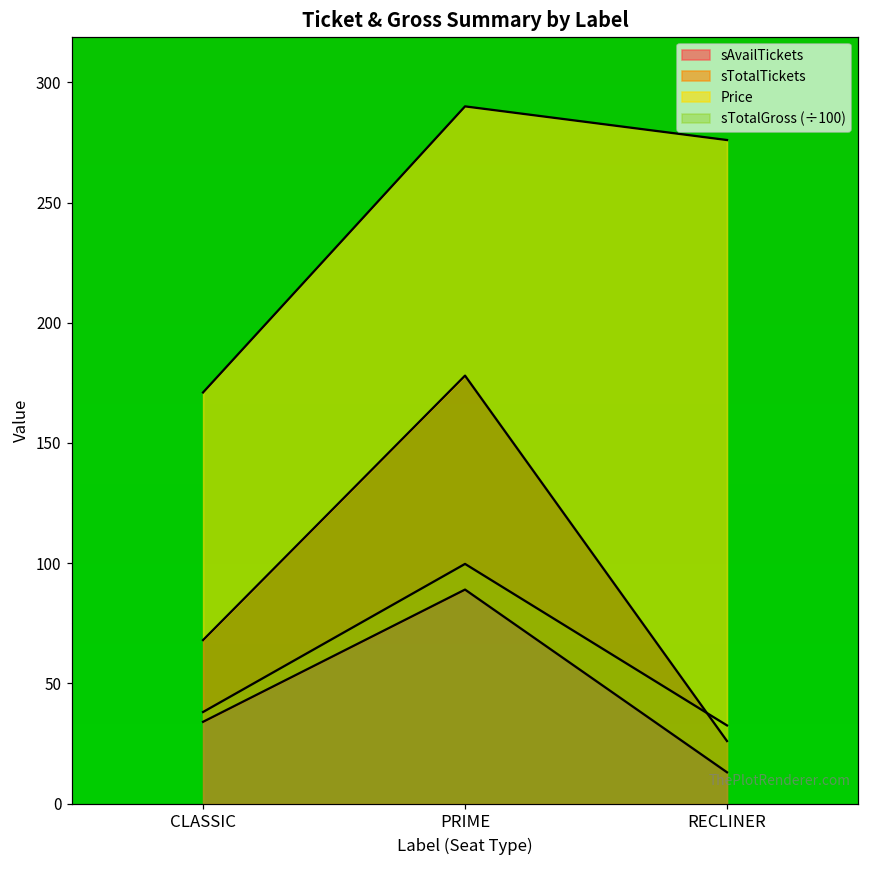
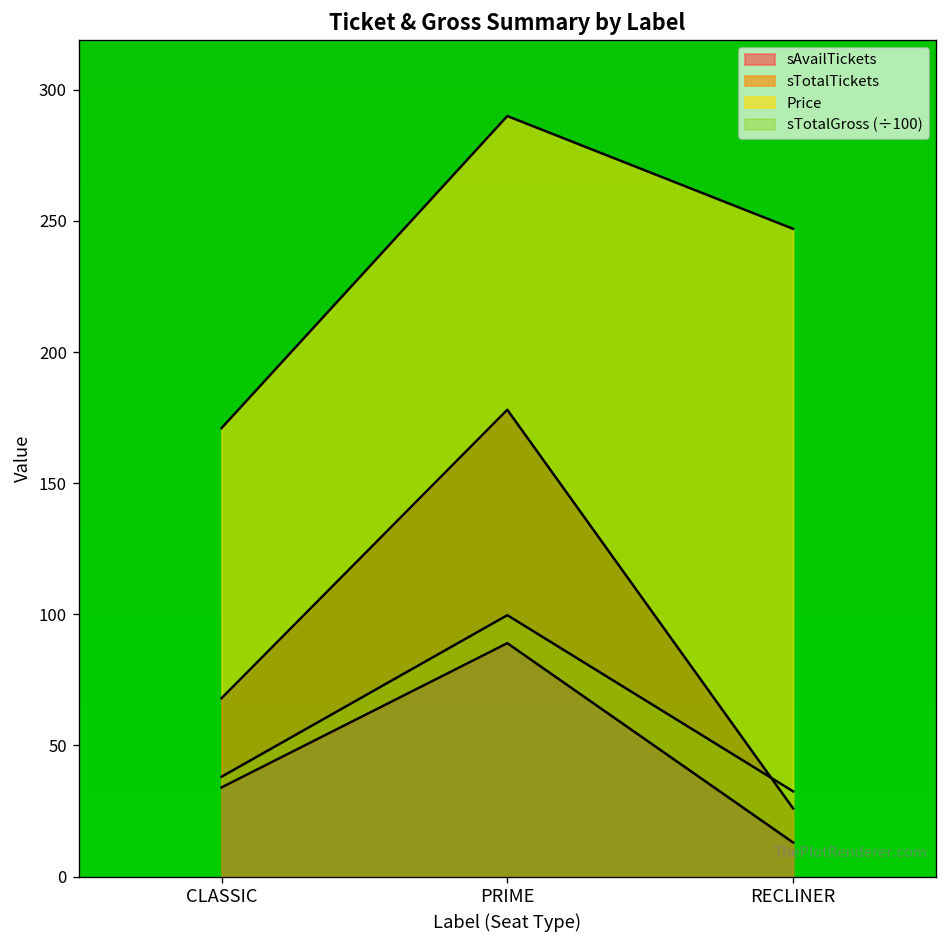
  {
    "sAvailTickets": {
      "CLASSIC": 34,
      "PRIME": 89,
      "RECLINER": 13
    },
    "sTotalTickets": {
      "CLASSIC": 34,
      "PRIME": 89,
      "RECLINER": 13
    },
    "Price": {
      "CLASSIC": 103,
      "PRIME": 112,
-     "RECLINER": 250
+     "RECLINER": 221
    },
    "sTotalGross (÷100)": {
      "CLASSIC": 38,
      "PRIME": 100,
      "RECLINER": 33
    }
  }
